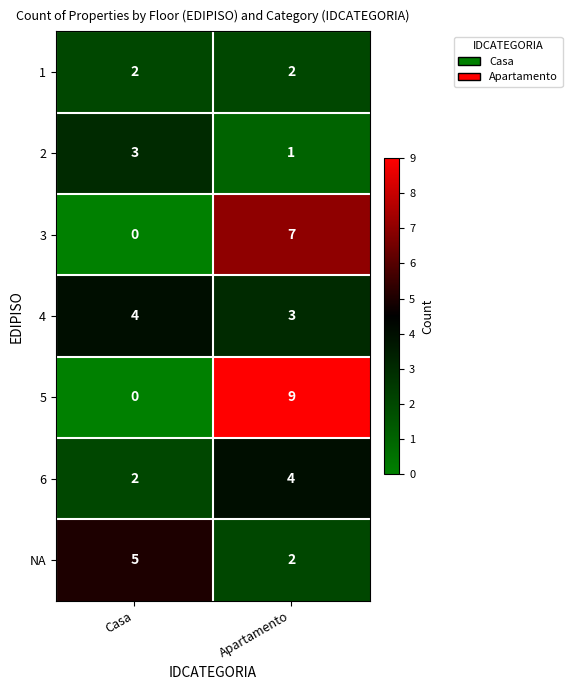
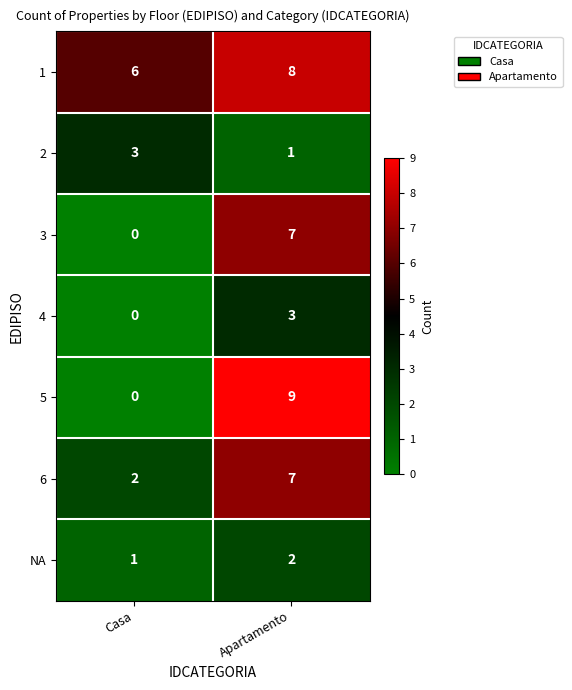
  {
    "1": {
-     "Casa": 2,
-     "Apartamento": 2
+     "Casa": 6,
+     "Apartamento": 8
    },
    "2": {
      "Casa": 3,
      "Apartamento": 1
    },
    "3": {
      "Casa": 0,
      "Apartamento": 7
    },
    "4": {
-     "Casa": 4,
+     "Casa": 0,
      "Apartamento": 3
    },
    "5": {
      "Casa": 0,
      "Apartamento": 9
    },
    "6": {
      "Casa": 2,
-     "Apartamento": 4
+     "Apartamento": 7
    },
    "NA": {
-     "Casa": 5,
+     "Casa": 1,
      "Apartamento": 2
    }
  }
